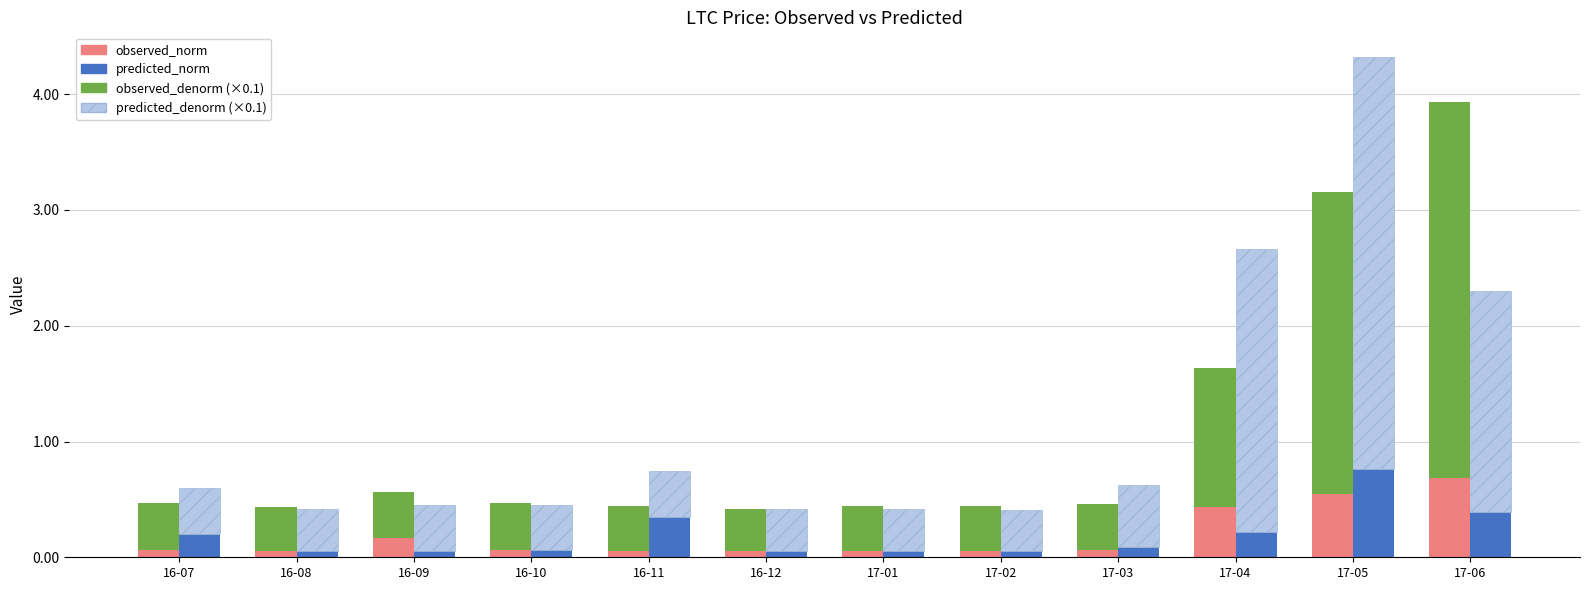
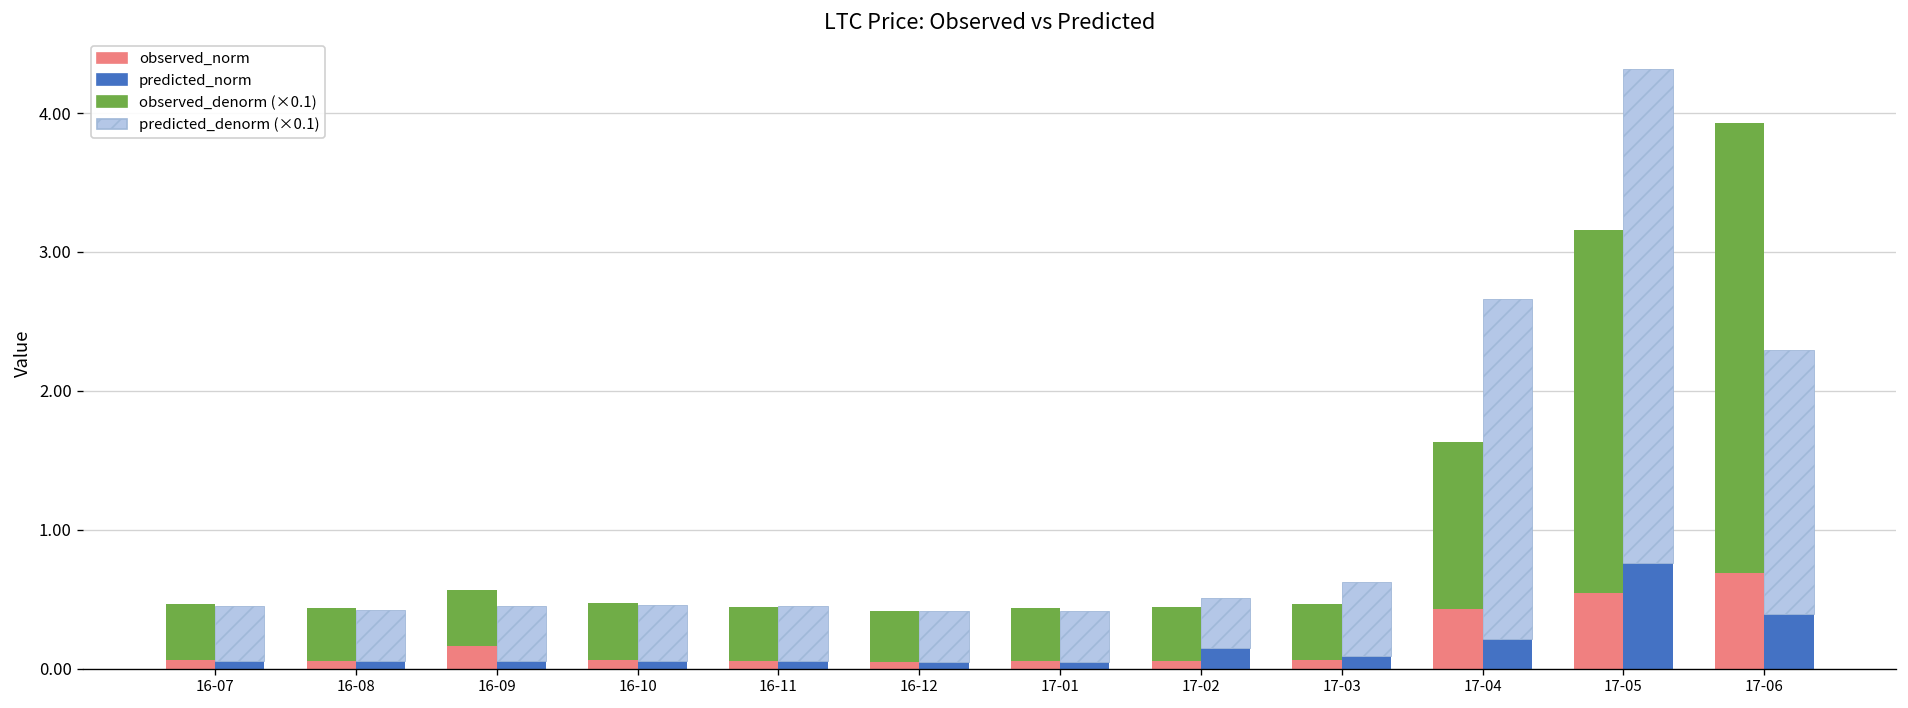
  {
    "observed_norm": {
      "16-07": 0.06,
      "16-08": 0.05,
      "16-09": 0.17,
      "16-10": 0.06,
      "16-11": 0.06,
      "16-12": 0.05,
      "17-01": 0.06,
      "17-02": 0.06,
      "17-03": 0.06,
      "17-04": 0.43,
      "17-05": 0.55,
      "17-06": 0.69
    },
    "predicted_norm": {
-     "16-07": 0.20,
+     "16-07": 0.06,
      "16-08": 0.05,
      "16-09": 0.06,
      "16-10": 0.06,
-     "16-11": 0.35,
+     "16-11": 0.06,
      "16-12": 0.05,
      "17-01": 0.05,
-     "17-02": 0.05,
+     "17-02": 0.15,
      "17-03": 0.09,
      "17-04": 0.21,
      "17-05": 0.76,
      "17-06": 0.39
    }
  }
